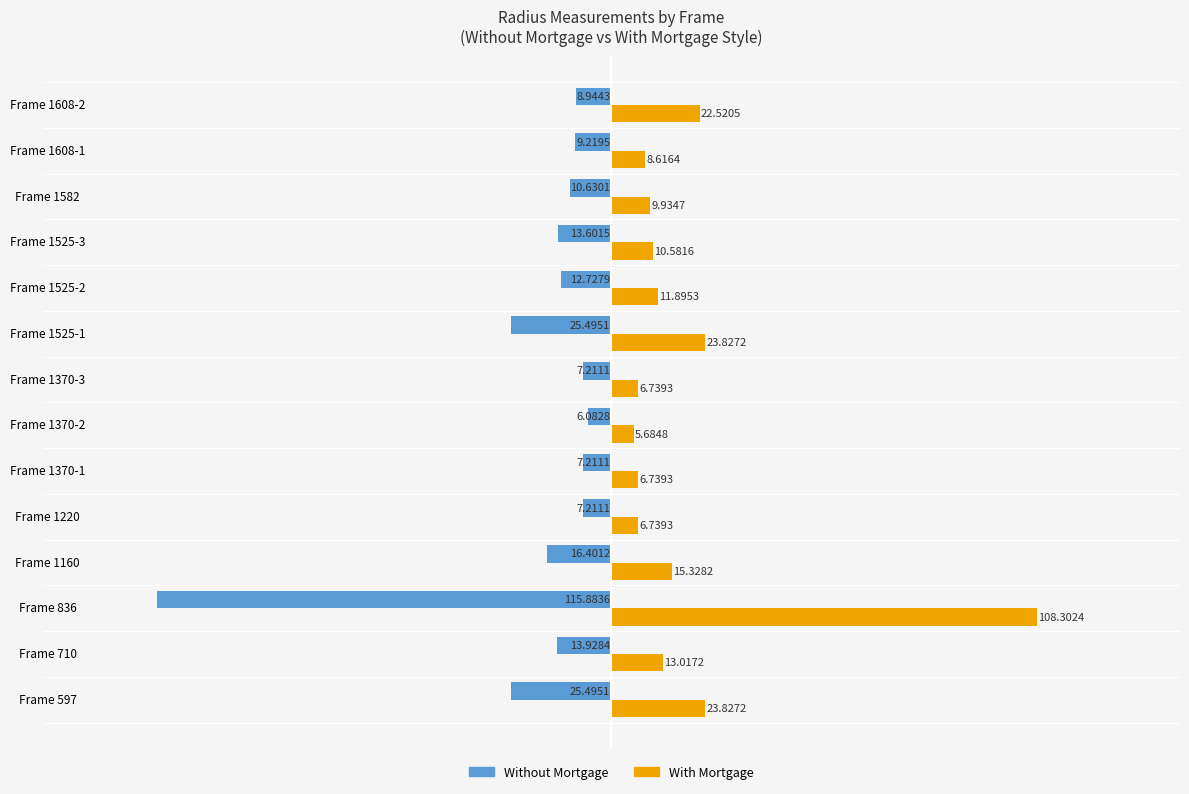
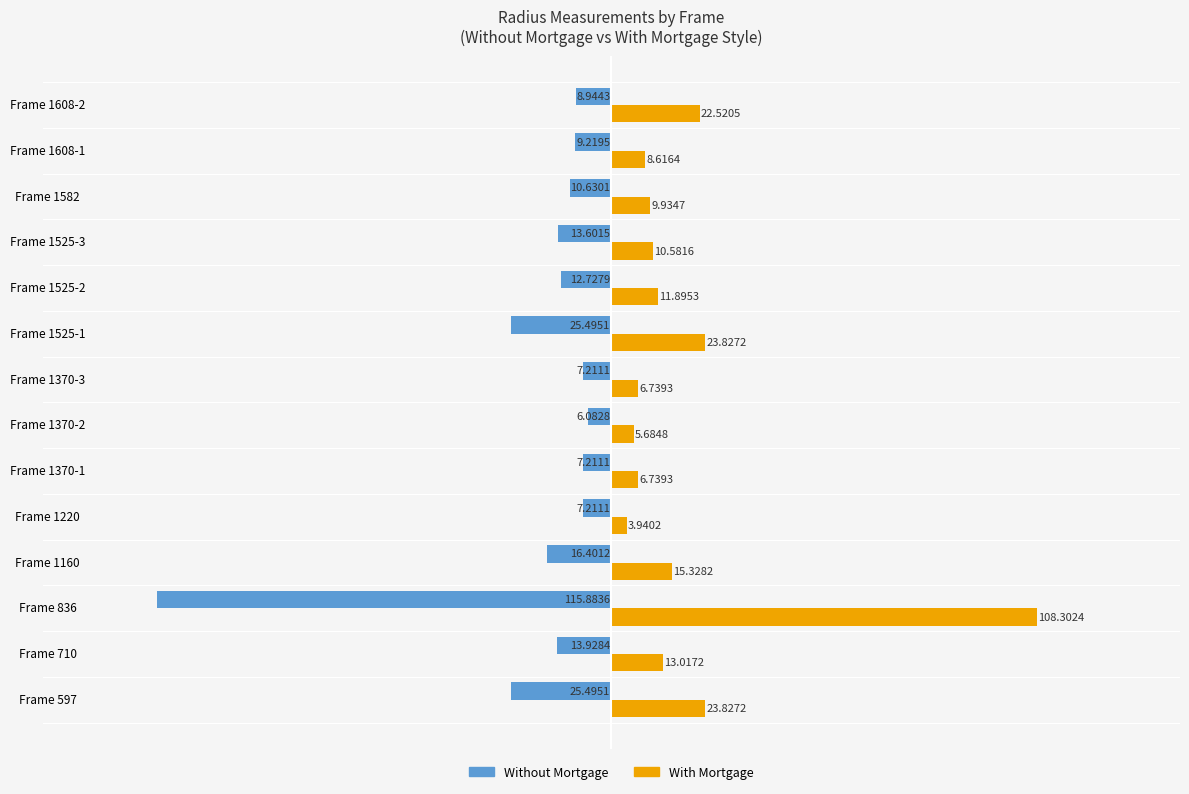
  {
    "With Mortgage": {
      "Frame 1608-2": 22.5205,
      "Frame 1608-1": 8.6164,
      "Frame 1582": 9.9347,
      "Frame 1525-3": 10.5816,
      "Frame 1525-2": 11.8953,
      "Frame 1525-1": 23.8272,
      "Frame 1370-3": 6.7393,
      "Frame 1370-2": 5.6848,
      "Frame 1370-1": 6.7393,
-     "Frame 1220": 6.7393,
+     "Frame 1220": 3.9402,
      "Frame 1160": 15.3282,
      "Frame 836": 108.3024,
      "Frame 710": 13.0172,
      "Frame 597": 23.8272
    }
  }
